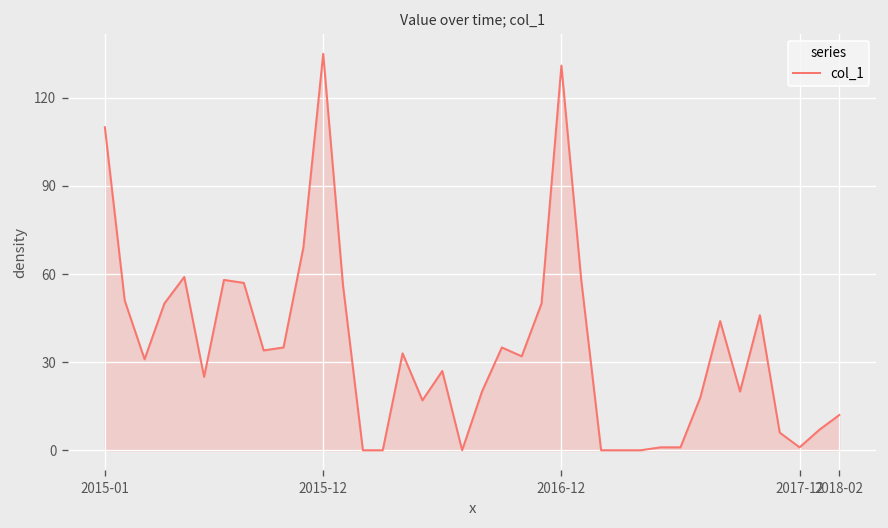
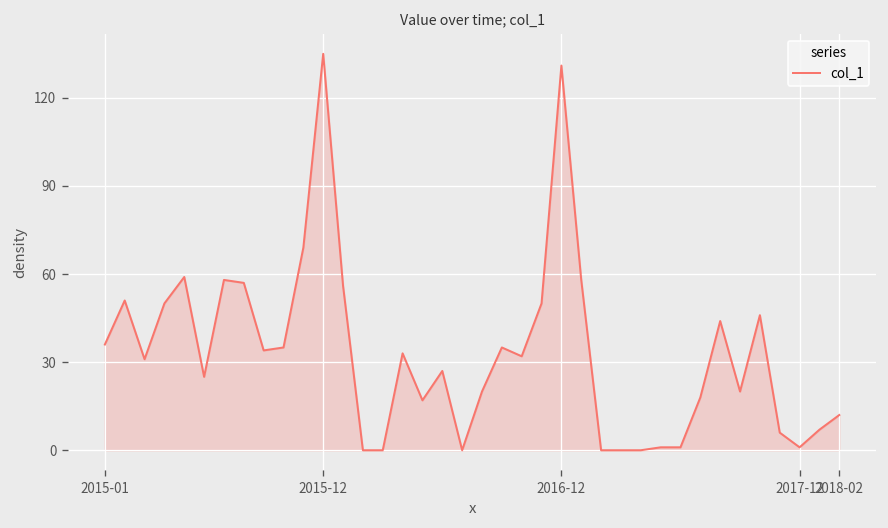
  {
-   "2015-01": 110,
+   "2015-01": 36,
    "2015-12": 135,
    "2016-12": 131
  }
